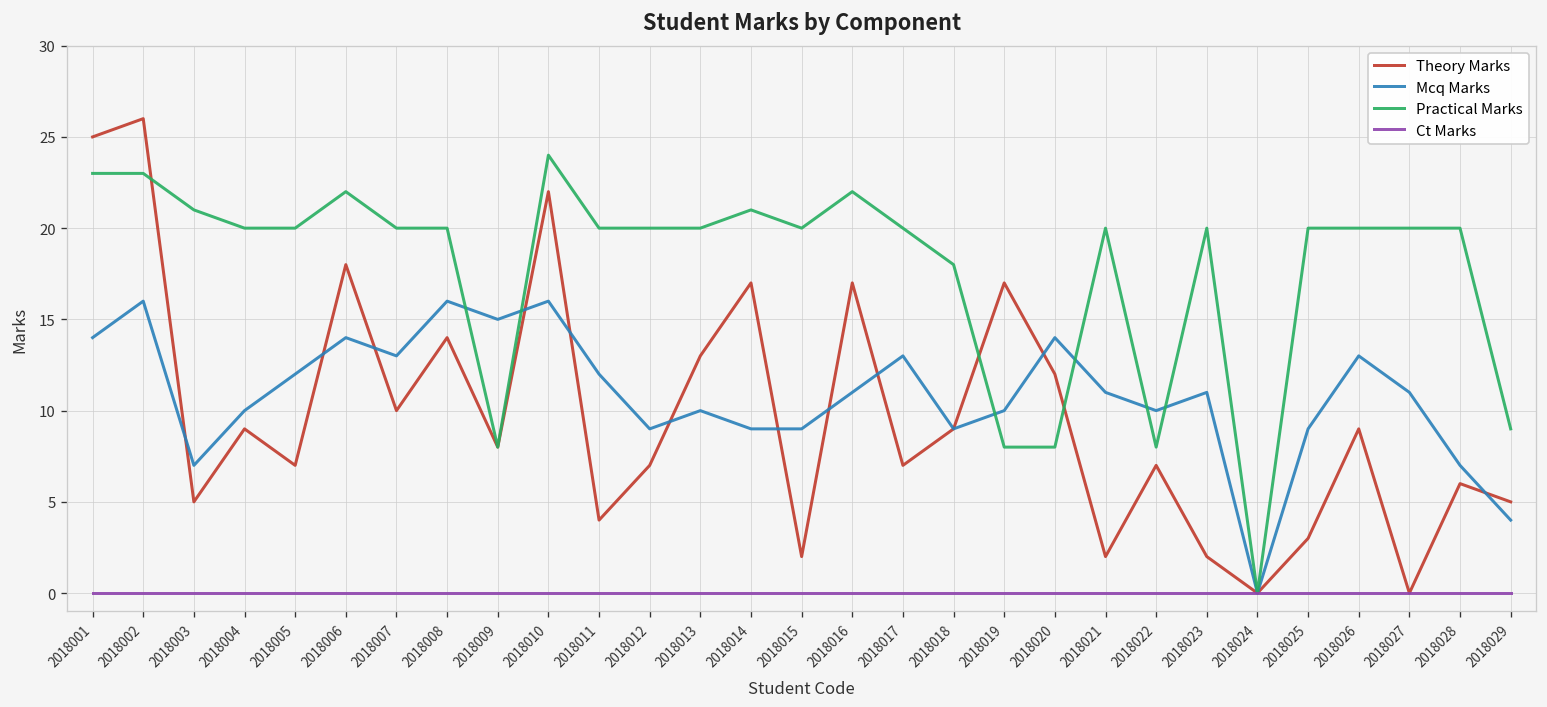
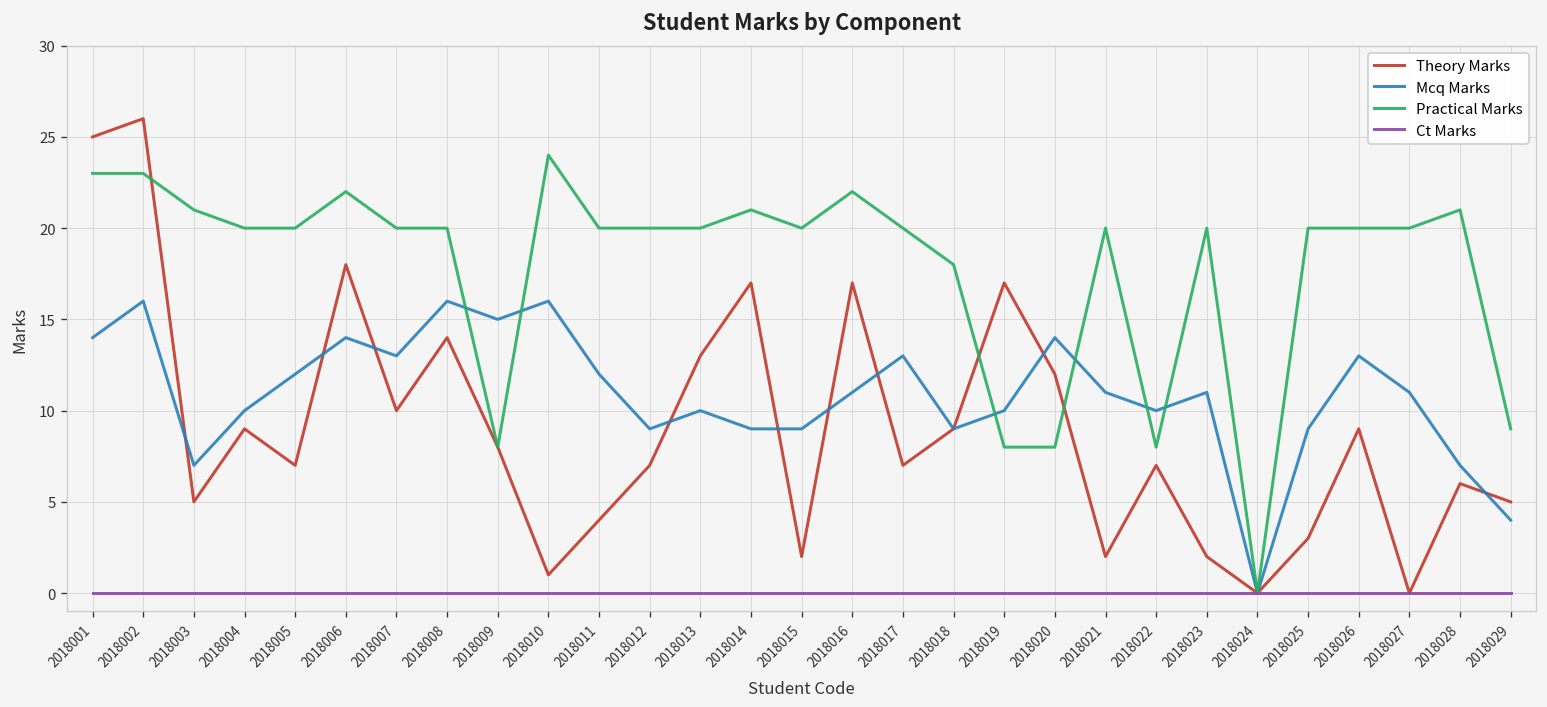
  {
    "Theory Marks": {
      "2018001": 25,
      "2018002": 26,
      "2018003": 5,
      "2018004": 9,
      "2018005": 7,
      "2018006": 18,
      "2018007": 10,
      "2018008": 14,
-     "2018010": 22,
+     "2018010": 1,
      "2018011": 4,
      "2018012": 7,
      "2018013": 13,
      "2018014": 17,
      "2018015": 2,
      "2018016": 17,
      "2018017": 7,
      "2018019": 17,
      "2018020": 12,
      "2018021": 2,
      "2018022": 7,
      "2018023": 2,
      "2018025": 3,
      "2018026": 9,
      "2018028": 6,
      "2018029": 5
    },
    "Mcq Marks": {
      "2018001": 14,
      "2018002": 16,
      "2018003": 7,
      "2018004": 10,
      "2018005": 12,
      "2018006": 14,
      "2018007": 13,
      "2018008": 16,
      "2018009": 15,
      "2018010": 16,
      "2018011": 12,
      "2018012": 9,
      "2018013": 10,
      "2018014": 9,
      "2018015": 9,
      "2018016": 11,
      "2018017": 13,
      "2018019": 10,
      "2018020": 14,
      "2018021": 11,
      "2018022": 10,
      "2018023": 11,
      "2018025": 9,
      "2018026": 13,
      "2018027": 11,
      "2018028": 7,
      "2018029": 4
    },
    "Practical Marks": {
      "2018001": 23,
      "2018002": 23,
      "2018003": 21,
      "2018004": 20,
      "2018005": 20,
      "2018006": 22,
      "2018007": 20,
      "2018008": 20,
      "2018010": 24,
      "2018011": 20,
      "2018012": 20,
      "2018013": 20,
      "2018014": 21,
      "2018015": 20,
      "2018016": 22,
      "2018017": 20,
      "2018018": 18,
      "2018019": 8,
      "2018020": 8,
      "2018021": 20,
      "2018022": 8,
      "2018023": 20,
      "2018025": 20,
      "2018026": 20,
      "2018027": 20,
-     "2018028": 20,
+     "2018028": 21,
      "2018029": 9
    },
    "Ct Marks": {
      "2018001": 0,
      "2018002": 0,
      "2018003": 0,
      "2018004": 0,
      "2018005": 0,
      "2018006": 0,
      "2018007": 0,
      "2018008": 0,
      "2018009": 0,
      "2018010": 0,
      "2018011": 0,
      "2018012": 0,
      "2018013": 0,
      "2018014": 0,
      "2018015": 0,
      "2018016": 0,
      "2018017": 0,
      "2018018": 0,
      "2018019": 0,
      "2018020": 0,
      "2018021": 0,
      "2018022": 0,
      "2018023": 0,
      "2018025": 0,
      "2018026": 0,
      "2018028": 0,
      "2018029": 0
    }
  }
